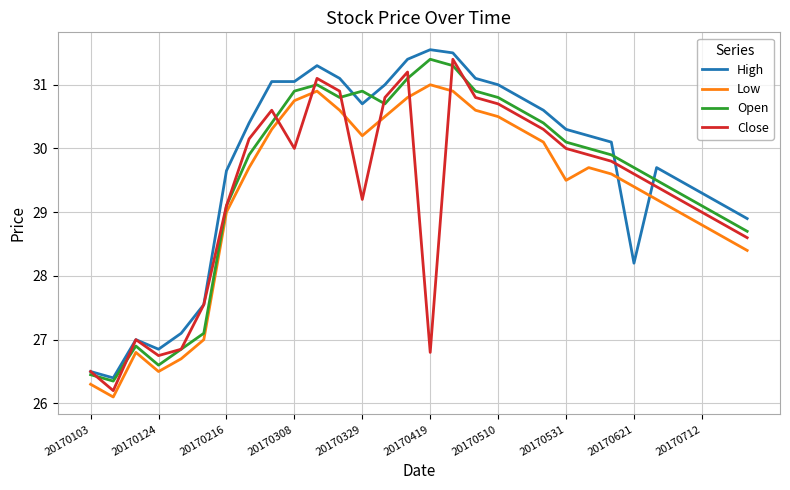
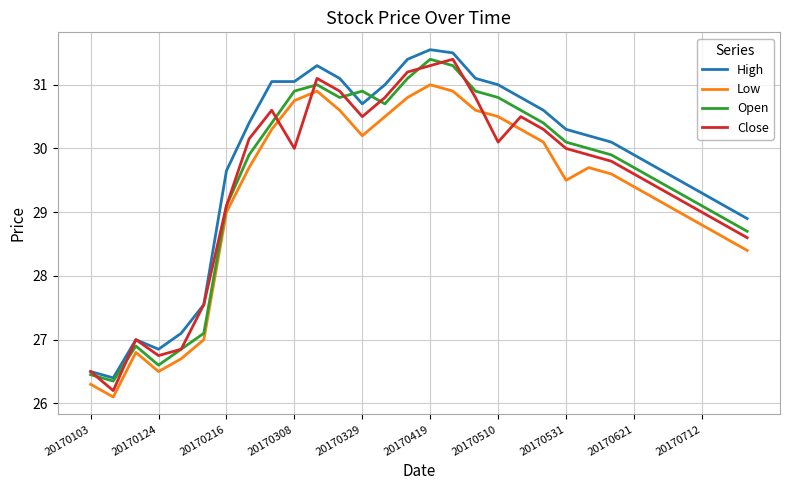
  {
    "High": {
      "20170124": 26.9,
      "20170216": 29.7,
      "20170308": 31.1,
      "20170329": 30.7,
      "20170419": 31.6,
      "20170510": 31.0,
      "20170531": 30.3,
-     "20170621": 28.2,
+     "20170621": 29.9,
      "20170712": 29.3
    },
    "Low": {
      "20170103": 26.3,
      "20170124": 26.5,
      "20170216": 29.0,
      "20170308": 30.8,
      "20170329": 30.2,
      "20170419": 31.0,
      "20170510": 30.5,
      "20170531": 29.5,
      "20170621": 29.4,
      "20170712": 28.8
    },
    "Open": {
      "20170103": 26.5,
      "20170124": 26.6,
      "20170308": 30.9,
      "20170329": 30.9,
      "20170419": 31.4,
      "20170510": 30.8,
      "20170531": 30.1,
      "20170621": 29.7,
      "20170712": 29.1
    },
    "Close": {
      "20170124": 26.8,
      "20170308": 30.0,
-     "20170329": 29.2,
-     "20170419": 26.8,
-     "20170510": 30.7,
+     "20170329": 30.5,
+     "20170419": 31.3,
+     "20170510": 30.1,
      "20170531": 30.0,
      "20170621": 29.6,
      "20170712": 29.0
    }
  }
